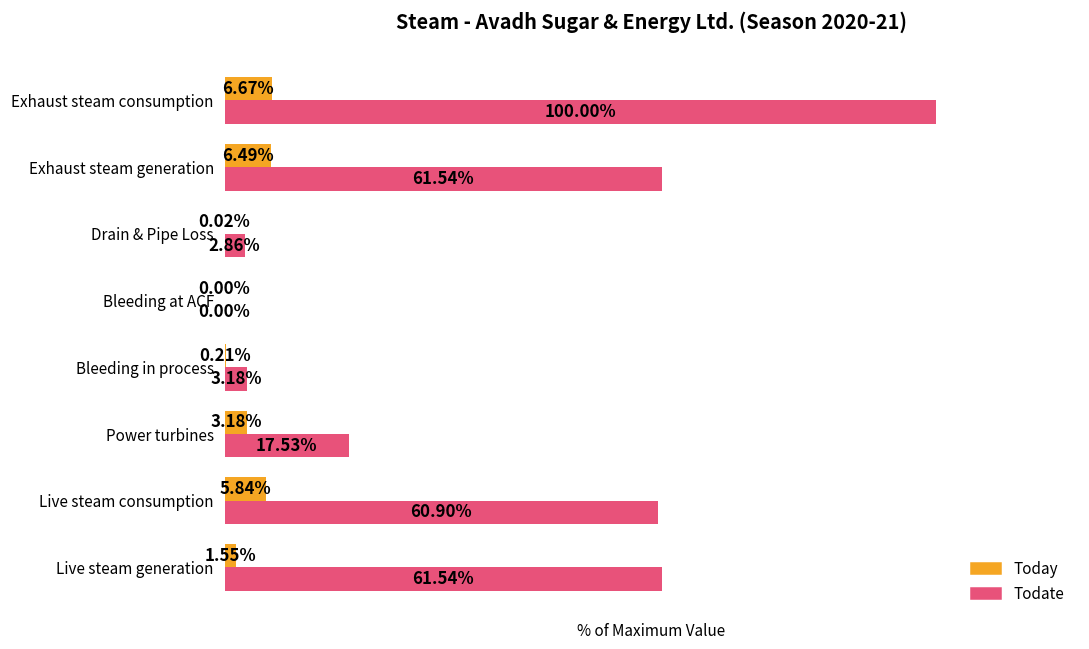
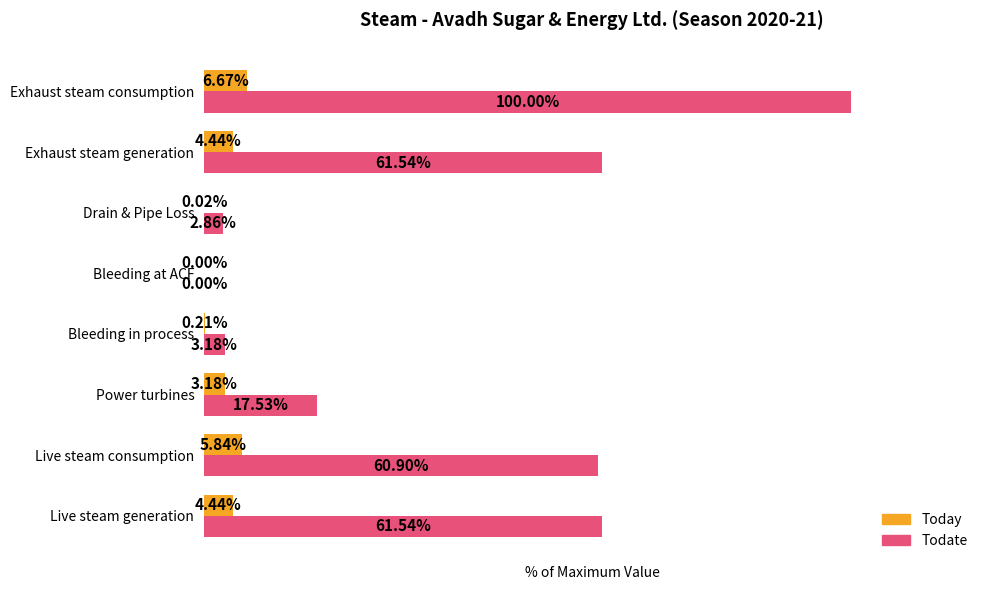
  {
    "Today": {
      "Exhaust steam consumption": "6.67%",
-     "Exhaust steam generation": "6.49%",
+     "Exhaust steam generation": "4.44%",
      "Drain & Pipe Loss": "0.02%",
      "Bleeding at ACF": "0.00%",
      "Bleeding in process": "0.21%",
      "Power turbines": "3.18%",
      "Live steam consumption": "5.84%",
-     "Live steam generation": "1.55%"
+     "Live steam generation": "4.44%"
    },
    "Todate": {
      "Exhaust steam consumption": "100.00%",
      "Exhaust steam generation": "61.54%",
      "Drain & Pipe Loss": "2.86%",
      "Bleeding at ACF": "0.00%",
      "Bleeding in process": "3.18%",
      "Power turbines": "17.53%",
      "Live steam consumption": "60.90%",
      "Live steam generation": "61.54%"
    }
  }
